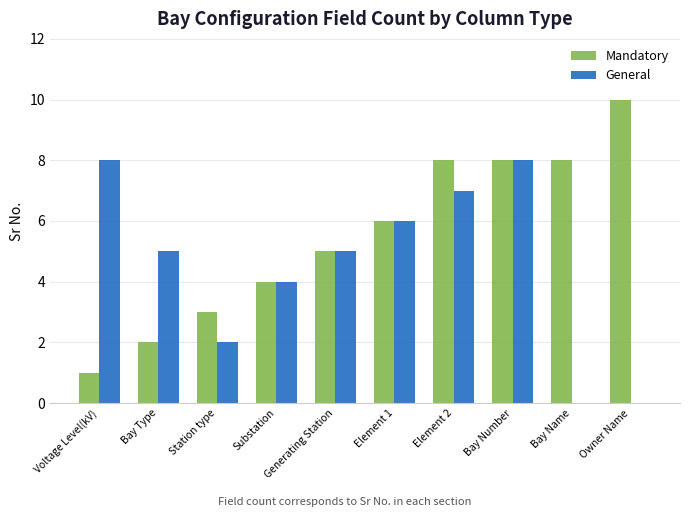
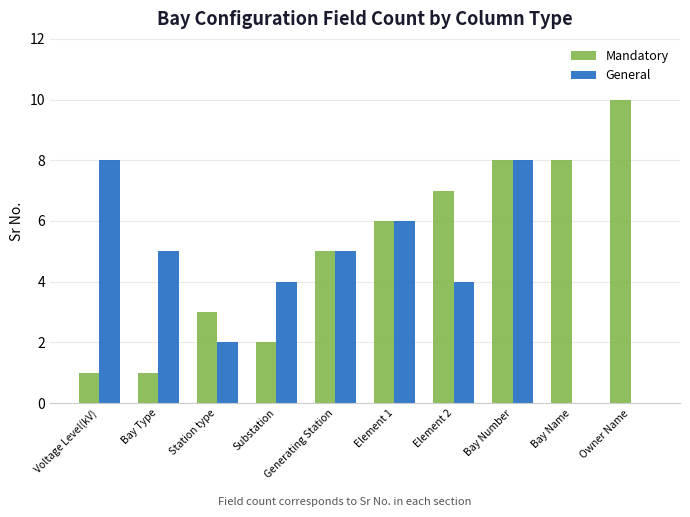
  {
    "Mandatory": {
      "Voltage Level(kV)": 1,
-     "Bay Type": 2,
+     "Bay Type": 1,
      "Station type": 3,
-     "Substation": 4,
+     "Substation": 2,
      "Generating Station": 5,
      "Element 1": 6,
-     "Element 2": 8,
+     "Element 2": 7,
      "Bay Number": 8,
      "Bay Name": 8,
      "Owner Name": 10
    },
    "General": {
      "Voltage Level(kV)": 8,
      "Bay Type": 5,
      "Station type": 2,
      "Substation": 4,
      "Generating Station": 5,
      "Element 1": 6,
-     "Element 2": 7,
+     "Element 2": 4,
      "Bay Number": 8,
      "Bay Name": 0,
      "Owner Name": 0
    }
  }
